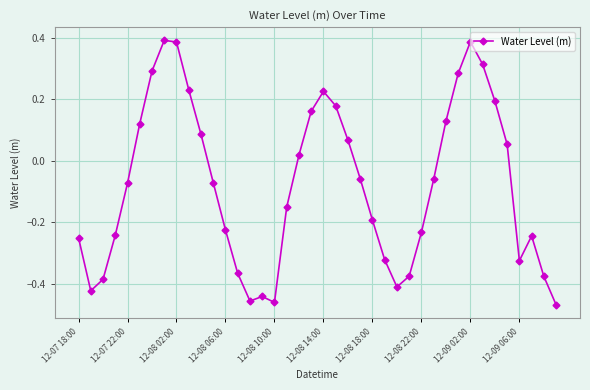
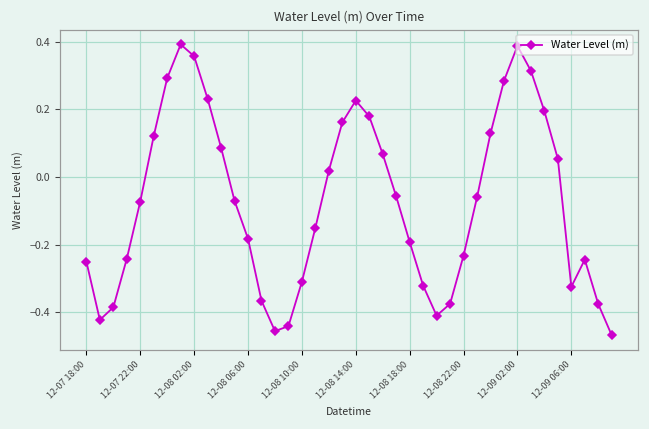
  {
    "12-07 18:00": -0.25,
    "12-07 22:00": -0.07,
-   "12-08 02:00": 0.39,
-   "12-08 06:00": -0.23,
-   "12-08 10:00": -0.46,
+   "12-08 02:00": 0.36,
+   "12-08 06:00": -0.18,
+   "12-08 10:00": -0.31,
    "12-08 14:00": 0.23,
    "12-08 18:00": -0.19,
    "12-08 22:00": -0.23,
    "12-09 06:00": -0.32
  }
